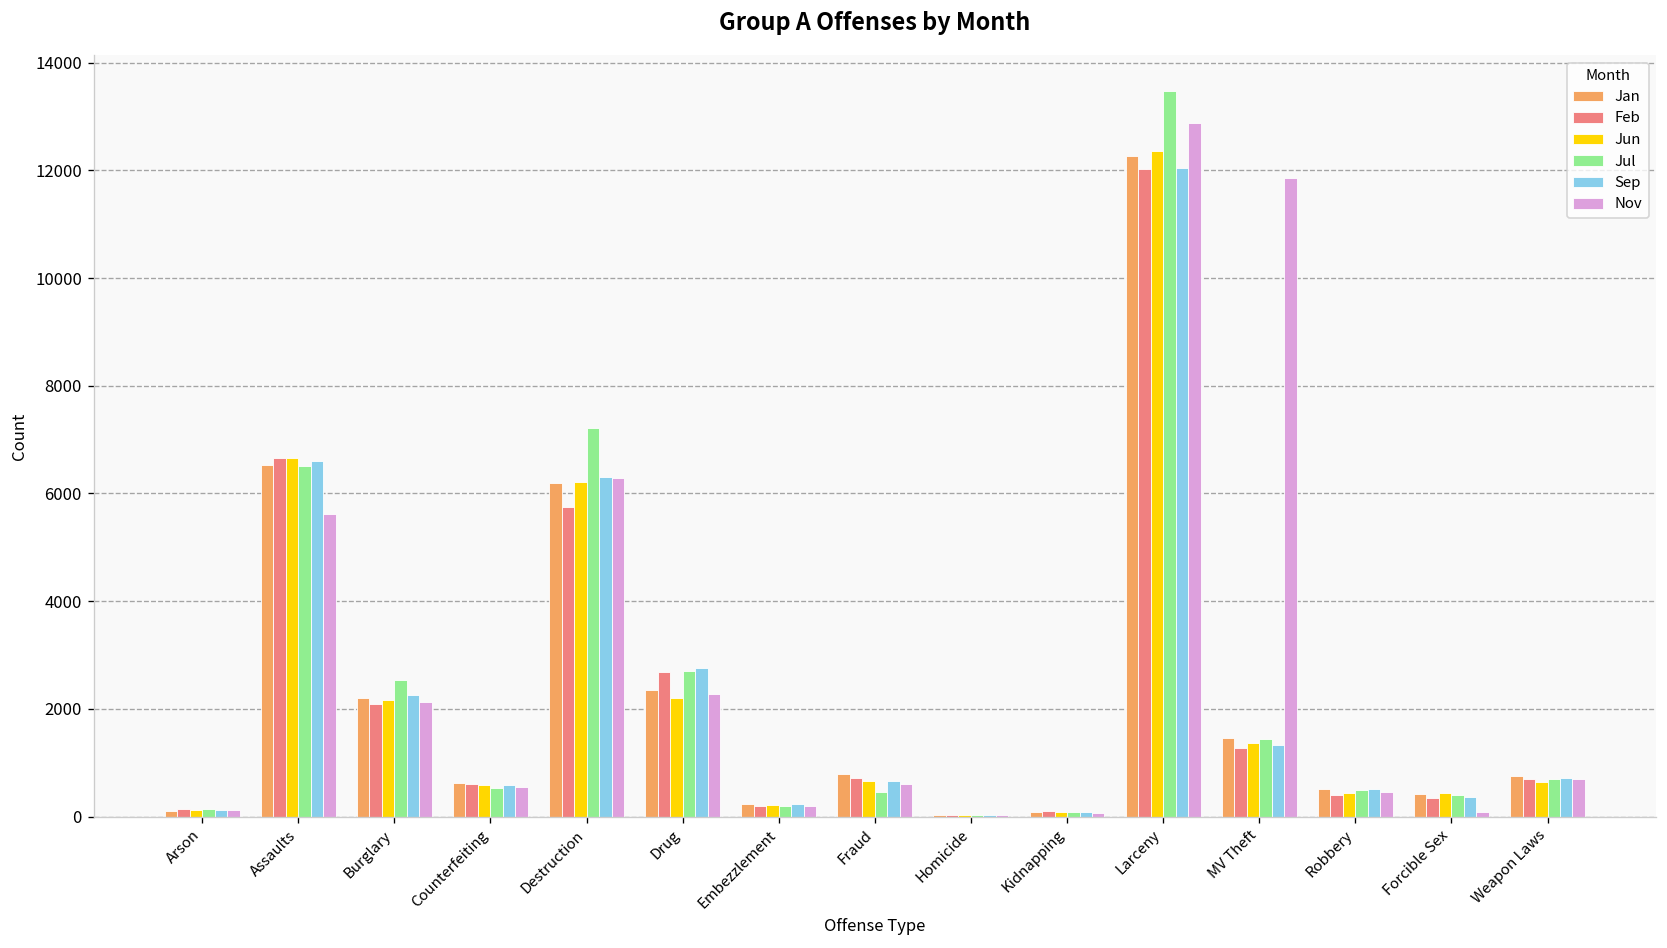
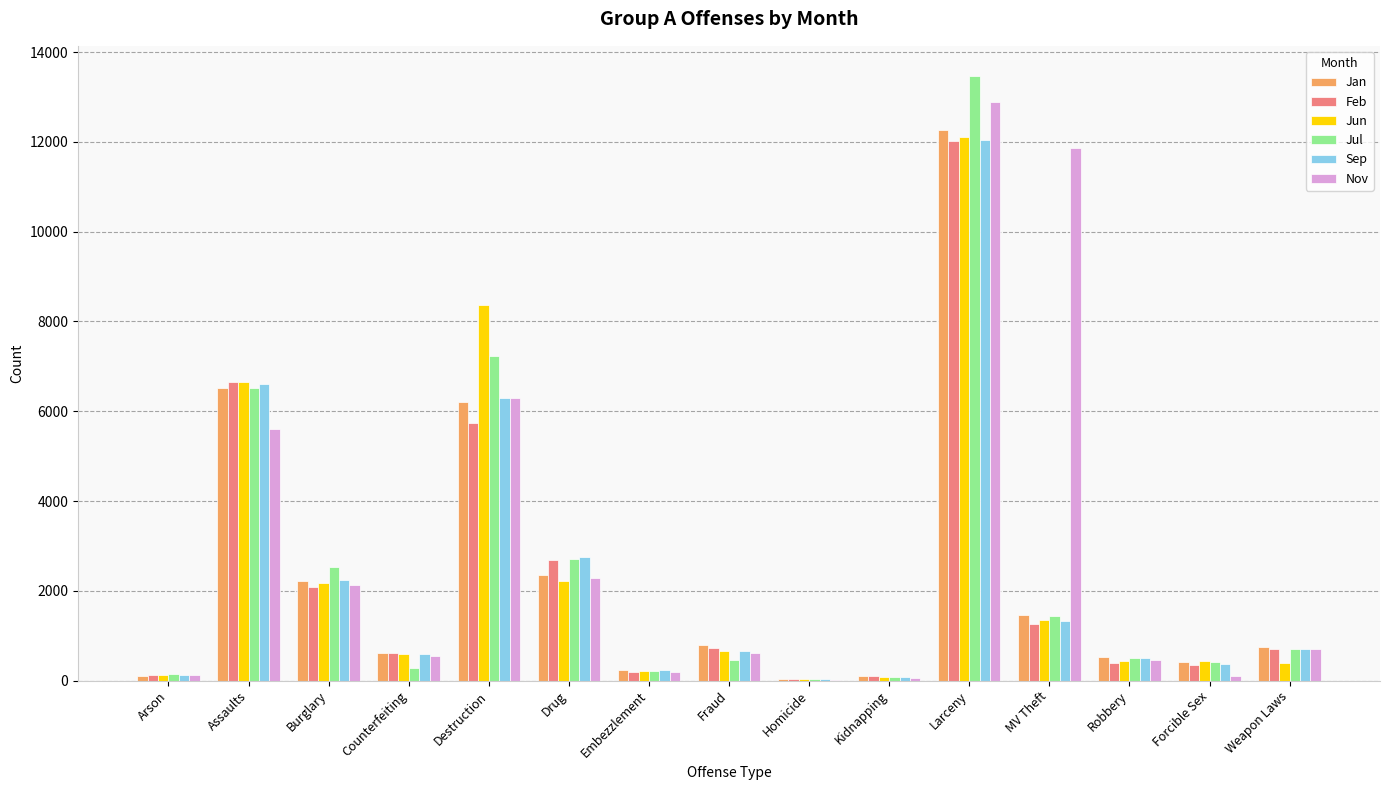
  {
    "Jun": {
      "Arson": 100,
      "Assaults": 6700,
      "Burglary": 2200,
      "Counterfeiting": 600,
-     "Destruction": 6200,
+     "Destruction": 8400,
      "Drug": 2200,
      "Embezzlement": 200,
      "Fraud": 700,
      "Kidnapping": 100,
-     "Larceny": 12400,
+     "Larceny": 12100,
      "MV Theft": 1400,
      "Robbery": 400,
      "Forcible Sex": 400,
-     "Weapon Laws": 600
+     "Weapon Laws": 400
    },
    "Jul": {
      "Arson": 100,
      "Assaults": 6500,
      "Burglary": 2500,
-     "Counterfeiting": 500,
+     "Counterfeiting": 300,
      "Destruction": 7200,
      "Drug": 2700,
      "Embezzlement": 200,
      "Fraud": 500,
      "Kidnapping": 100,
      "Larceny": 13500,
      "MV Theft": 1400,
      "Robbery": 500,
      "Forcible Sex": 400,
      "Weapon Laws": 700
    },
    "Sep": {
      "Arson": 100,
      "Assaults": 6600,
      "Burglary": 2300,
      "Counterfeiting": 600,
      "Destruction": 6300,
      "Drug": 2800,
      "Embezzlement": 200,
      "Fraud": 700,
      "Kidnapping": 100,
      "Larceny": 12000,
      "MV Theft": 1300,
      "Robbery": 500,
      "Forcible Sex": 400,
      "Weapon Laws": 700
    },
    "Nov": {
      "Arson": 100,
      "Assaults": 5600,
      "Burglary": 2100,
      "Counterfeiting": 600,
      "Destruction": 6300,
      "Drug": 2300,
      "Embezzlement": 200,
      "Fraud": 600,
      "Kidnapping": 100,
      "Larceny": 12900,
      "MV Theft": 11900,
      "Robbery": 500,
      "Forcible Sex": 100,
      "Weapon Laws": 700
    }
  }
